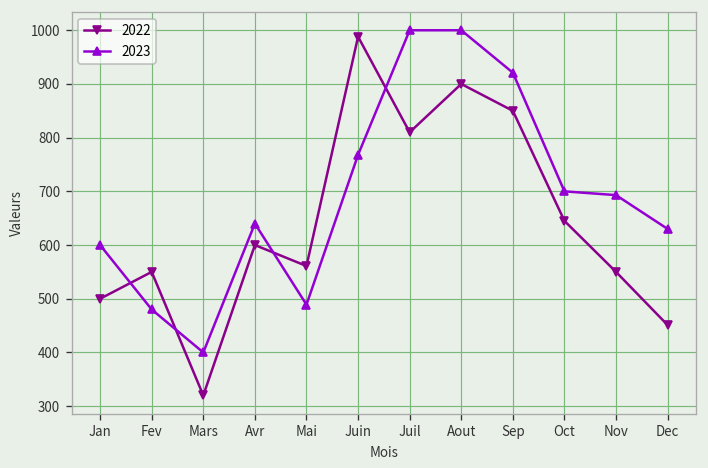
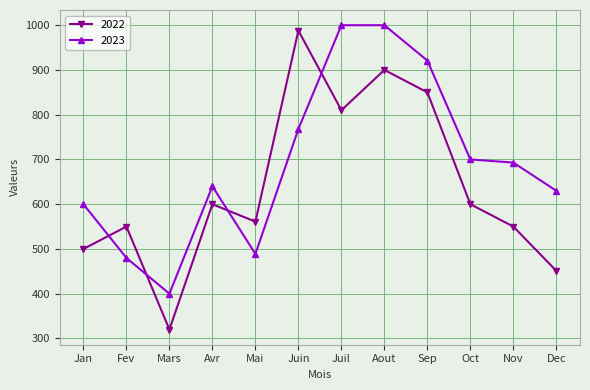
  {
    "2022": {
      "Jan": 500,
      "Fev": 550,
      "Mars": 320,
      "Avr": 600,
      "Mai": 560,
      "Juin": 990,
      "Juil": 810,
      "Aout": 900,
      "Sep": 850,
-     "Oct": 650,
+     "Oct": 600,
      "Nov": 550,
      "Dec": 450
    },
    "2023": {
      "Jan": 600,
      "Fev": 480,
      "Mars": 400,
      "Avr": 640,
      "Mai": 490,
      "Juin": 770,
      "Juil": 1000,
      "Aout": 1000,
      "Sep": 920,
      "Oct": 700,
      "Nov": 690,
      "Dec": 630
    }
  }
